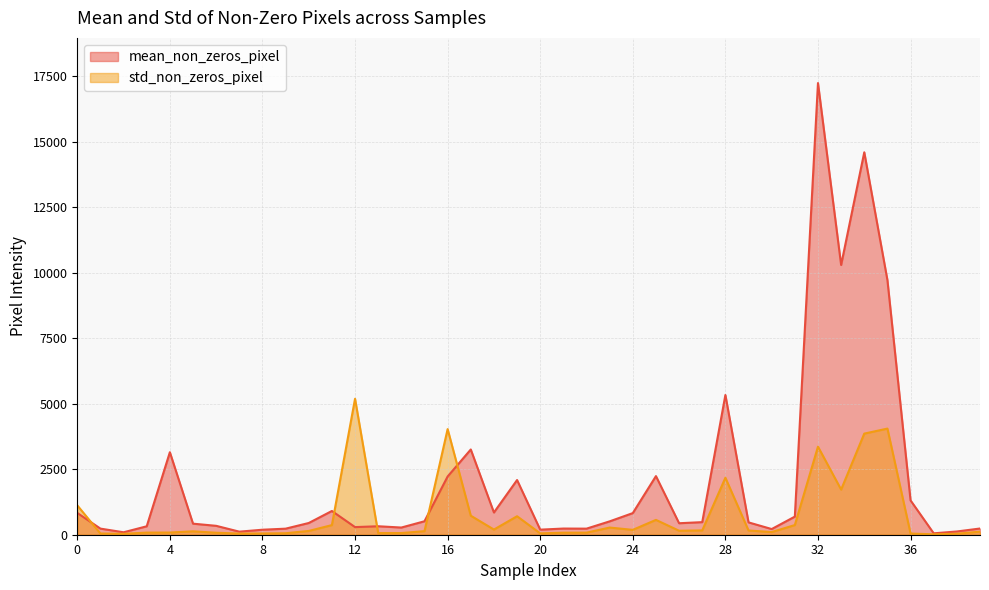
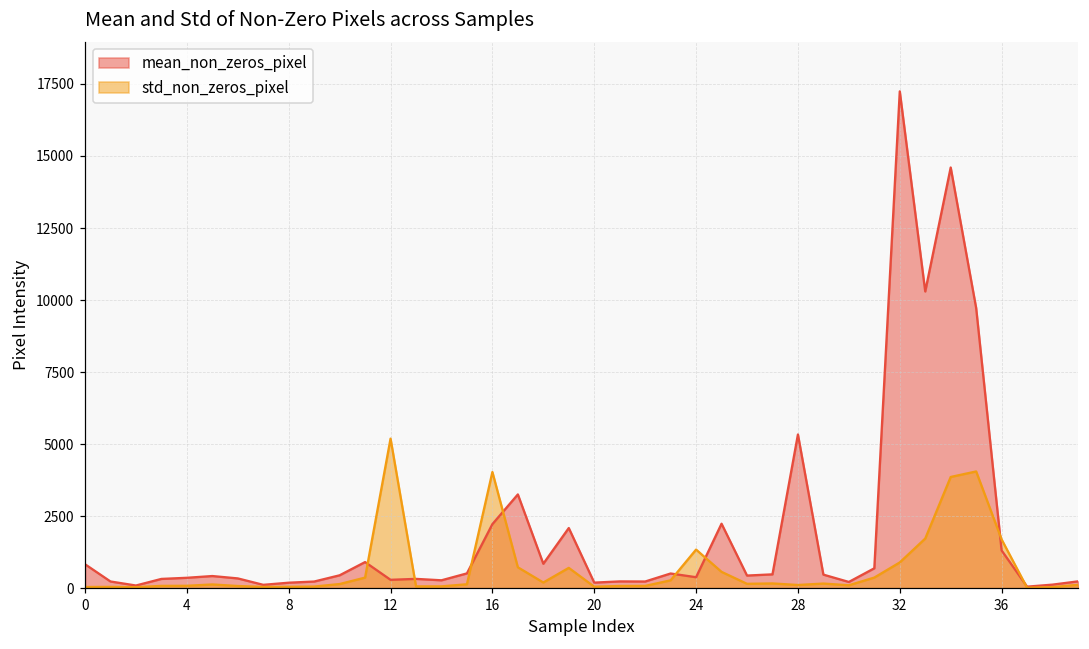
  {
    "mean_non_zeros_pixel": {
      "0": 800,
-     "4": 3200,
+     "4": 400,
      "8": 200,
      "12": 300,
      "16": 2200,
      "20": 200,
-     "24": 800,
+     "24": 400,
      "28": 5300,
      "32": 17200,
      "36": 1300
    },
    "std_non_zeros_pixel": {
-     "0": 1100,
+     "0": 0,
      "4": 100,
      "8": 0,
      "12": 5200,
      "16": 4000,
      "20": 100,
-     "24": 200,
-     "28": 2200,
-     "32": 3400,
-     "36": 0
+     "24": 1300,
+     "28": 100,
+     "32": 900,
+     "36": 1700
    }
  }
